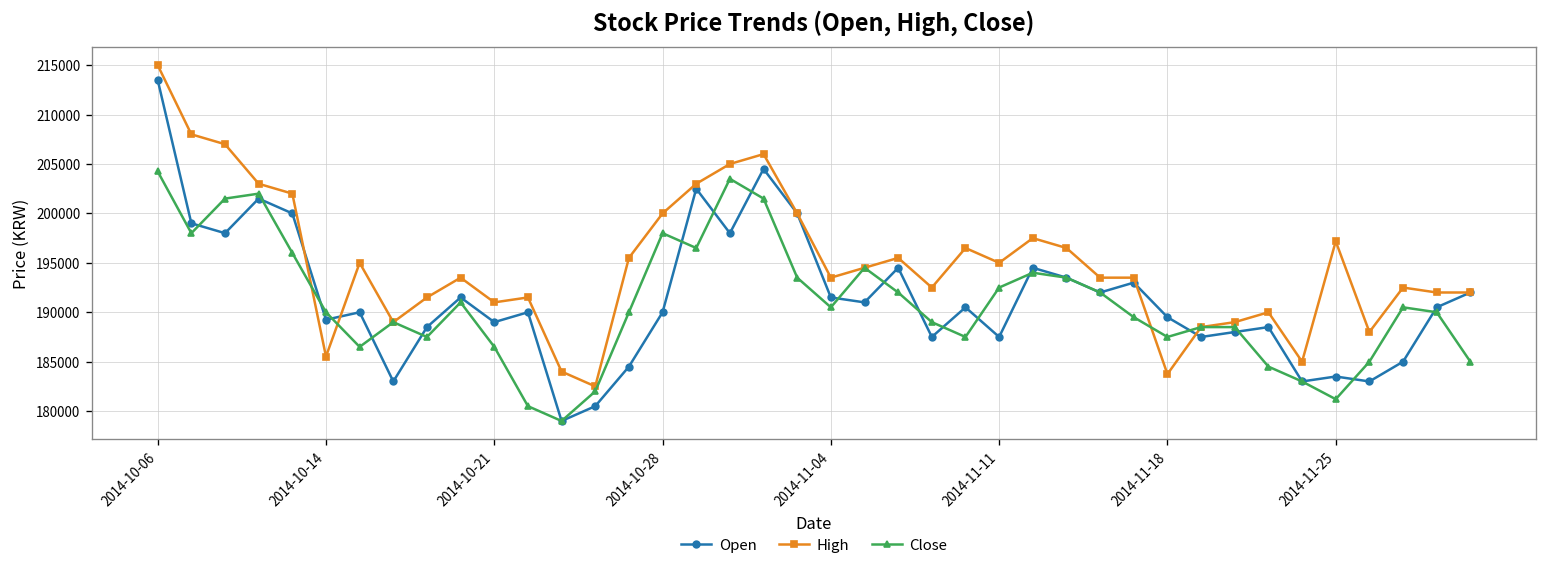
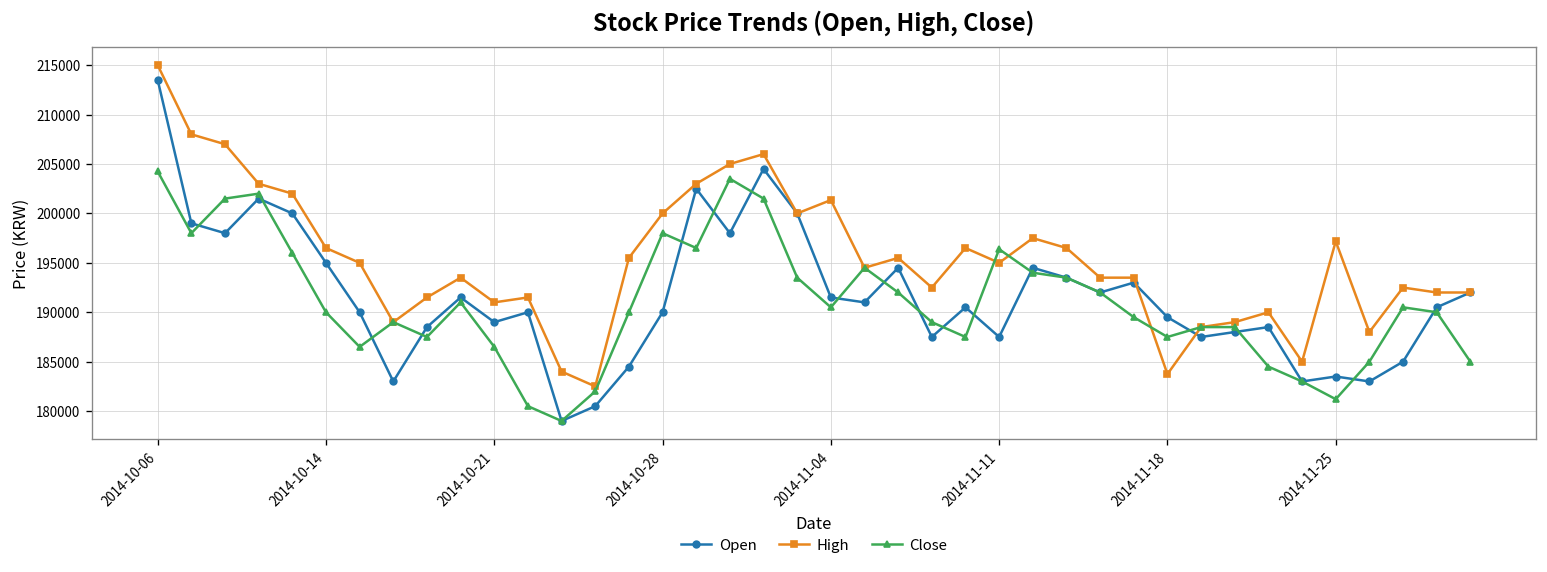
  {
    "Open": {
      "2014-10-06": 214000,
-     "2014-10-14": 189000,
+     "2014-10-14": 195000,
      "2014-10-21": 189000,
      "2014-10-28": 190000,
      "2014-11-04": 192000,
      "2014-11-11": 188000,
      "2014-11-18": 190000,
      "2014-11-25": 184000
    },
    "High": {
      "2014-10-06": 215000,
-     "2014-10-14": 186000,
+     "2014-10-14": 197000,
      "2014-10-21": 191000,
      "2014-10-28": 200000,
-     "2014-11-04": 194000,
+     "2014-11-04": 201000,
      "2014-11-11": 195000,
      "2014-11-18": 184000,
      "2014-11-25": 197000
    },
    "Close": {
      "2014-10-06": 204000,
      "2014-10-14": 190000,
      "2014-10-21": 187000,
      "2014-10-28": 198000,
      "2014-11-04": 191000,
-     "2014-11-11": 193000,
+     "2014-11-11": 196000,
      "2014-11-18": 188000,
      "2014-11-25": 181000
    }
  }
